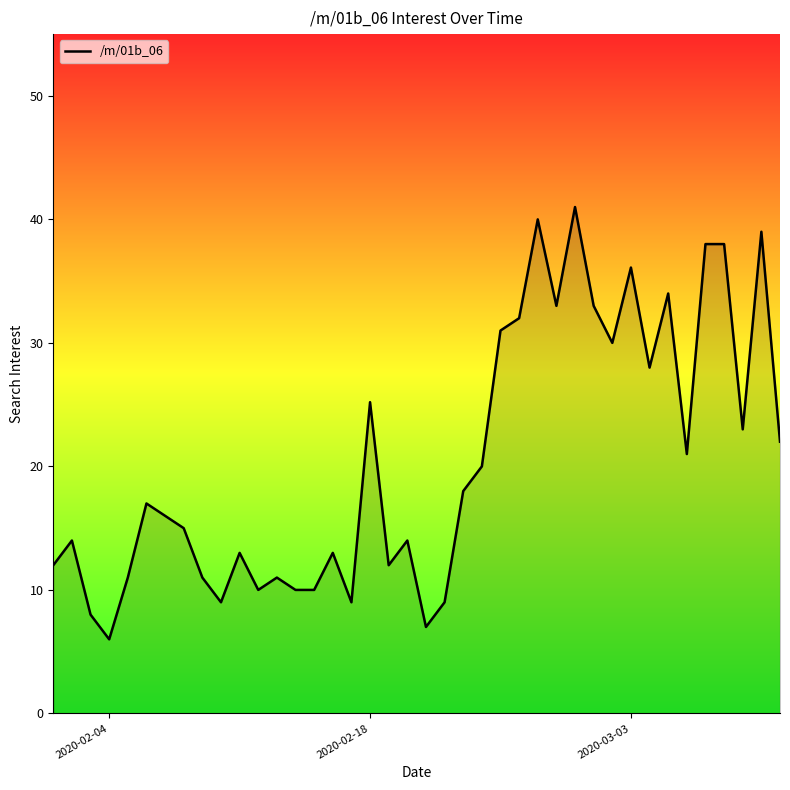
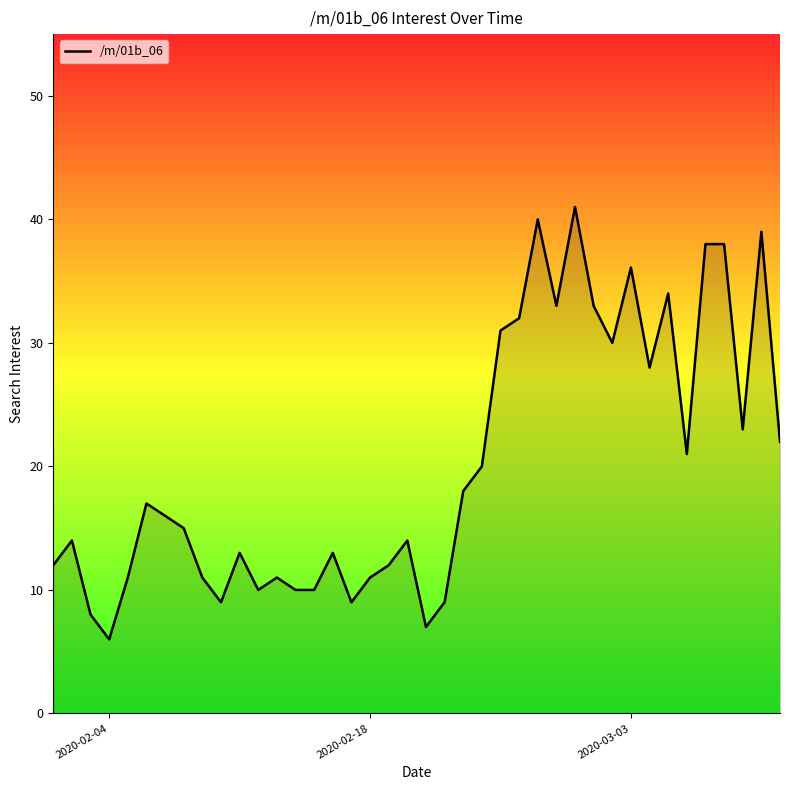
  {
    "2020-02-04": 6.0,
-   "2020-02-18": 25.2,
+   "2020-02-18": 11.0,
    "2020-03-03": 36.1
  }
